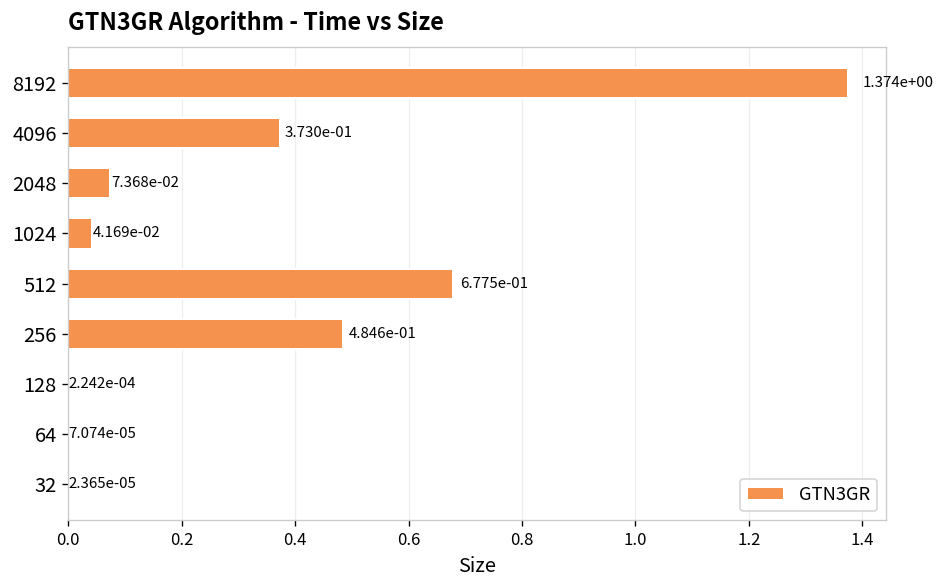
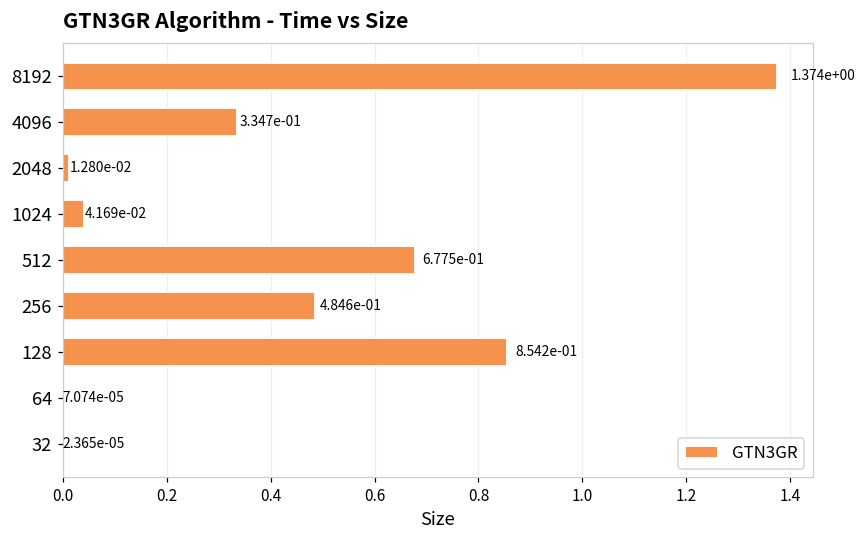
  {
    "8192": "1.374e+00",
-   "4096": "3.730e-01",
-   "2048": "7.368e-02",
+   "4096": "3.347e-01",
+   "2048": "1.280e-02",
    "1024": "4.169e-02",
    "512": "6.775e-01",
    "256": "4.846e-01",
-   "128": "2.242e-04",
+   "128": "8.542e-01",
    "64": "7.074e-05",
    "32": "2.365e-05"
  }
